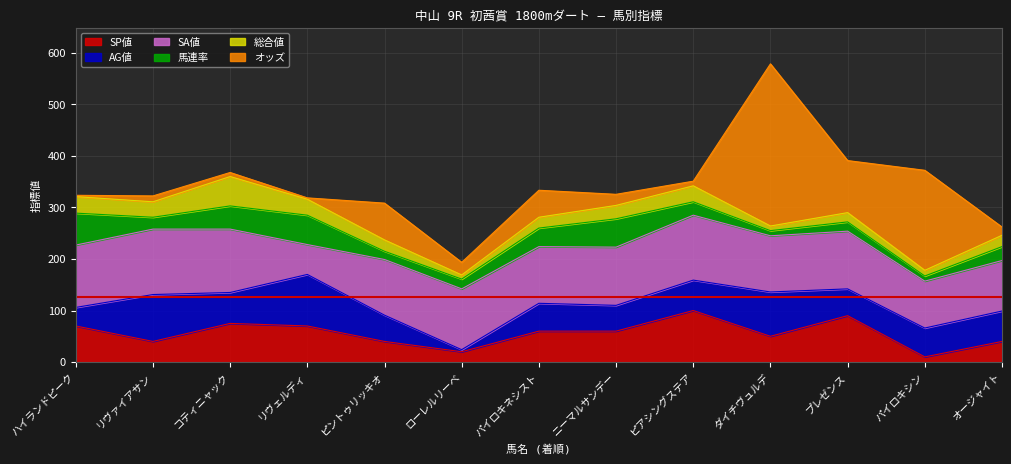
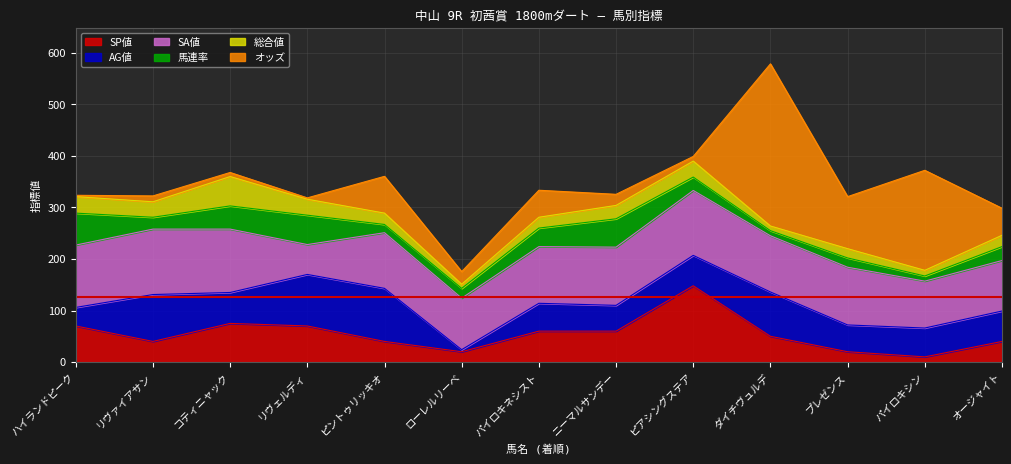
  {
    "SP値": {
      "ハイランドピーク": 70,
      "リヴァイアサン": 40,
      "コティニャック": 80,
      "リヴェルディ": 70,
      "ピントゥリッキオ": 40,
      "パイロキネシスト": 60,
      "ニーマルサンデー": 60,
-     "ピアシングステア": 100,
+     "ピアシングステア": 150,
      "ダイチヴュルデ": 50,
-     "プレゼンス": 90,
+     "プレゼンス": 20,
      "パイロキシン": 10,
      "オージャイト": 40
    },
    "AG値": {
      "ハイランドピーク": 40,
      "リヴァイアサン": 90,
      "コティニャック": 60,
      "リヴェルディ": 100,
-     "ピントゥリッキオ": 50,
+     "ピントゥリッキオ": 100,
      "パイロキネシスト": 50,
      "ニーマルサンデー": 50,
      "ピアシングステア": 60,
      "ダイチヴュルデ": 90,
      "プレゼンス": 50,
      "パイロキシン": 60,
      "オージャイト": 60
    },
    "SA値": {
      "ハイランドピーク": 120,
      "リヴァイアサン": 130,
      "コティニャック": 120,
      "リヴェルディ": 60,
      "ピントゥリッキオ": 110,
-     "ローレルリーベ": 120,
+     "ローレルリーベ": 100,
      "パイロキネシスト": 110,
      "ニーマルサンデー": 110,
      "ピアシングステア": 130,
      "ダイチヴュルデ": 110,
      "プレゼンス": 110,
      "パイロキシン": 90,
      "オージャイト": 100
    },
    "馬連率": {
      "ハイランドピーク": 60,
      "リヴァイアサン": 20,
      "コティニャック": 50,
      "リヴェルディ": 60,
      "ピントゥリッキオ": 20,
      "ローレルリーベ": 20,
      "パイロキネシスト": 40,
      "ニーマルサンデー": 60,
      "ピアシングステア": 30,
      "ダイチヴュルデ": 10,
      "プレゼンス": 20,
      "パイロキシン": 10,
      "オージャイト": 30
    },
    "総合値": {
      "リヴァイアサン": 30,
      "コティニャック": 60,
      "ピントゥリッキオ": 20,
      "ローレルリーベ": 10,
      "パイロキネシスト": 20,
      "ニーマルサンデー": 30,
      "ピアシングステア": 30,
      "ダイチヴュルデ": 10,
      "プレゼンス": 20,
      "パイロキシン": 10,
      "オージャイト": 20
    },
    "オッズ": {
      "リヴァイアサン": 10,
      "コティニャック": 10,
      "ピントゥリッキオ": 70,
      "ローレルリーベ": 20,
      "パイロキネシスト": 50,
      "ニーマルサンデー": 20,
      "ピアシングステア": 10,
      "ダイチヴュルデ": 310,
      "プレゼンス": 100,
      "パイロキシン": 190,
-     "オージャイト": 20
+     "オージャイト": 50
    }
  }
